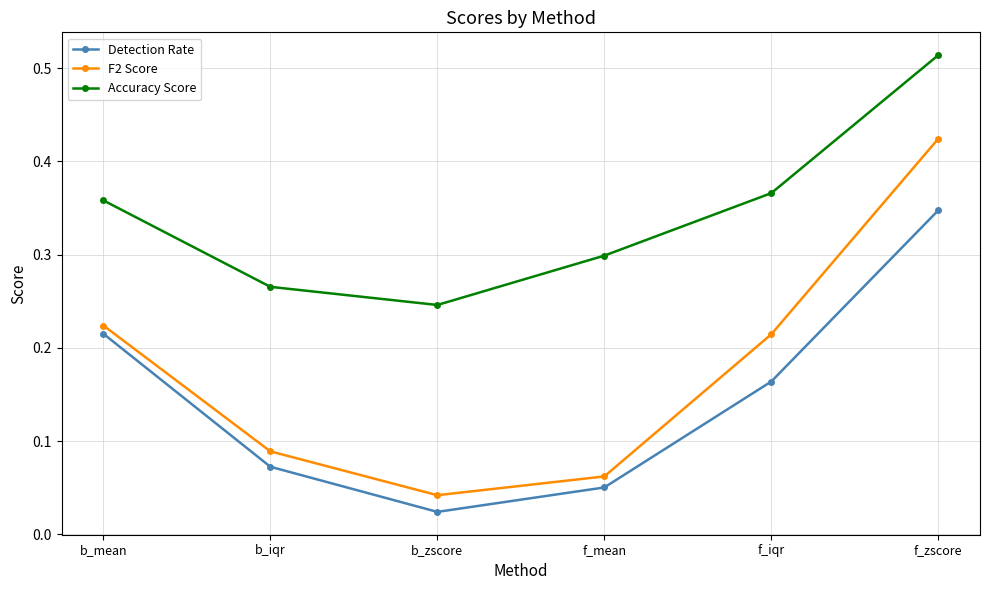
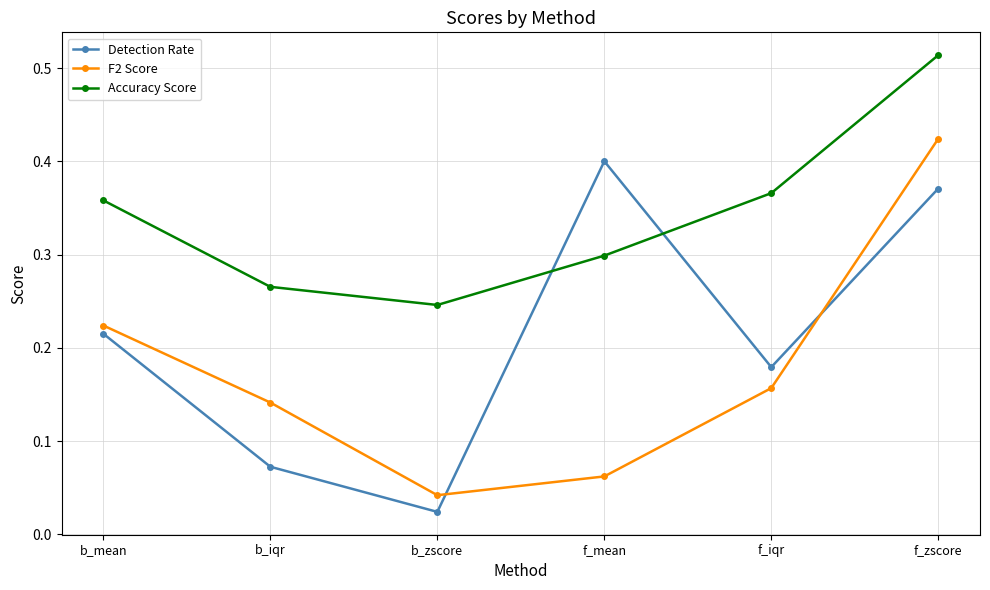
  {
    "Detection Rate": {
      "b_mean": 0.22,
      "b_iqr": 0.07,
      "b_zscore": 0.02,
-     "f_mean": 0.05,
-     "f_iqr": 0.16,
-     "f_zscore": 0.35
+     "f_mean": 0.40,
+     "f_iqr": 0.18,
+     "f_zscore": 0.37
    },
    "F2 Score": {
      "b_mean": 0.22,
-     "b_iqr": 0.09,
+     "b_iqr": 0.14,
      "b_zscore": 0.04,
      "f_mean": 0.06,
-     "f_iqr": 0.21,
+     "f_iqr": 0.16,
      "f_zscore": 0.42
    },
    "Accuracy Score": {
      "b_mean": 0.36,
      "b_iqr": 0.27,
      "b_zscore": 0.25,
      "f_mean": 0.30,
      "f_iqr": 0.37,
      "f_zscore": 0.51
    }
  }
